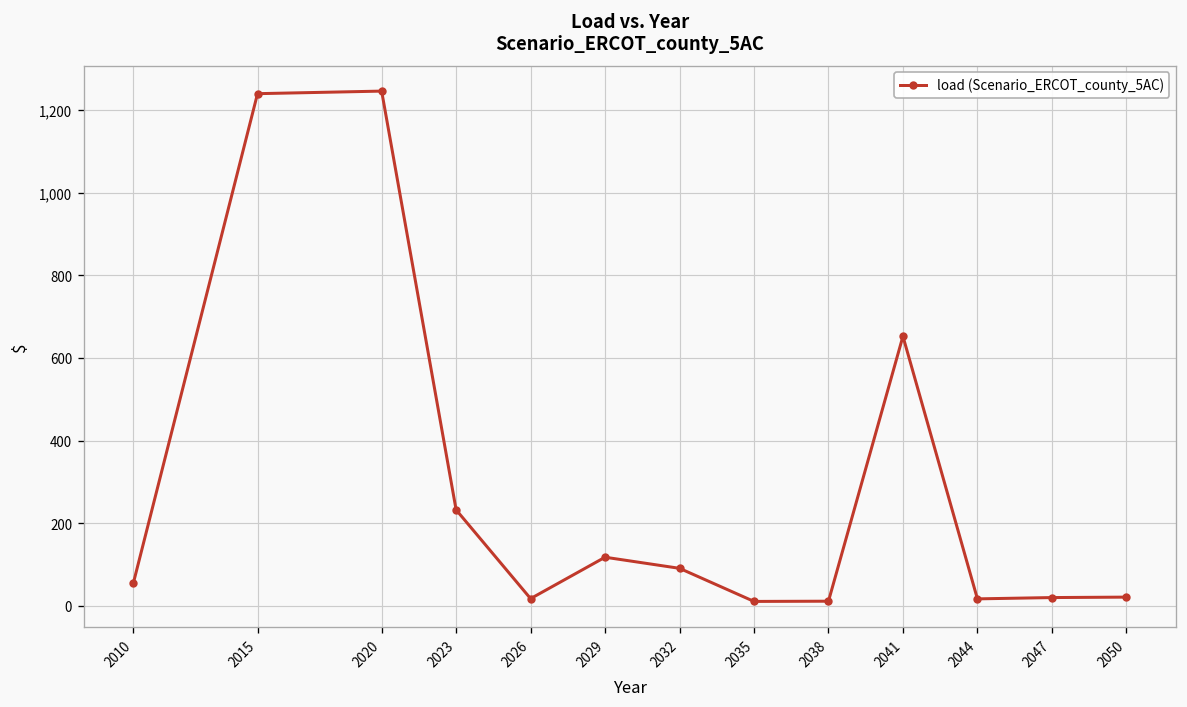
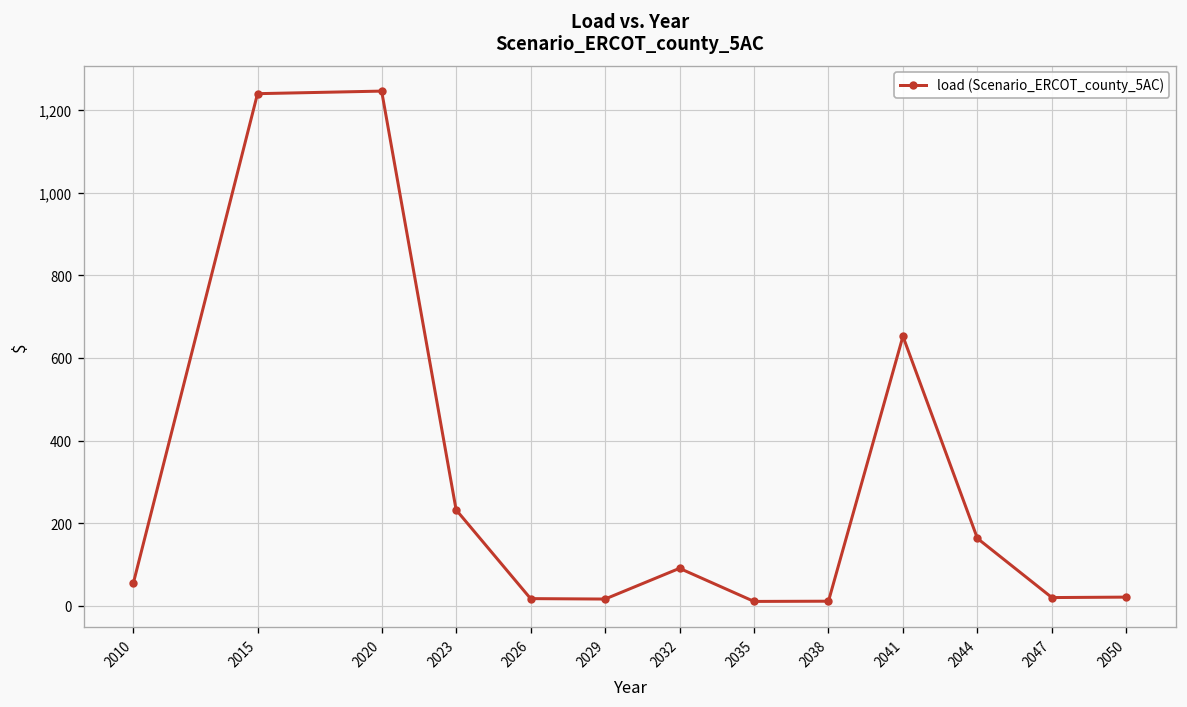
  {
    "2010": "60",
    "2015": "1,240",
    "2020": "1,250",
    "2023": "230",
    "2026": "20",
-   "2029": "120",
+   "2029": "20",
    "2032": "90",
    "2035": "10",
    "2038": "10",
    "2041": "650",
-   "2044": "20",
+   "2044": "160",
    "2047": "20",
    "2050": "20"
  }
